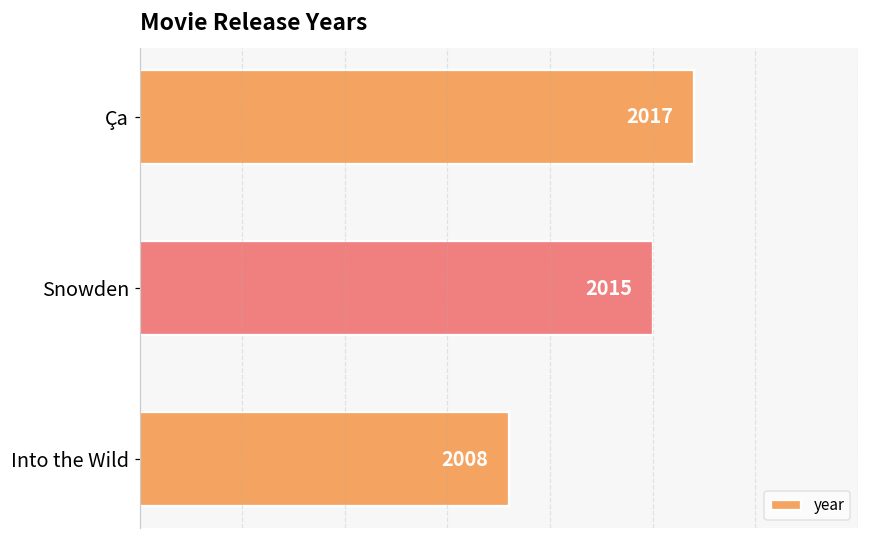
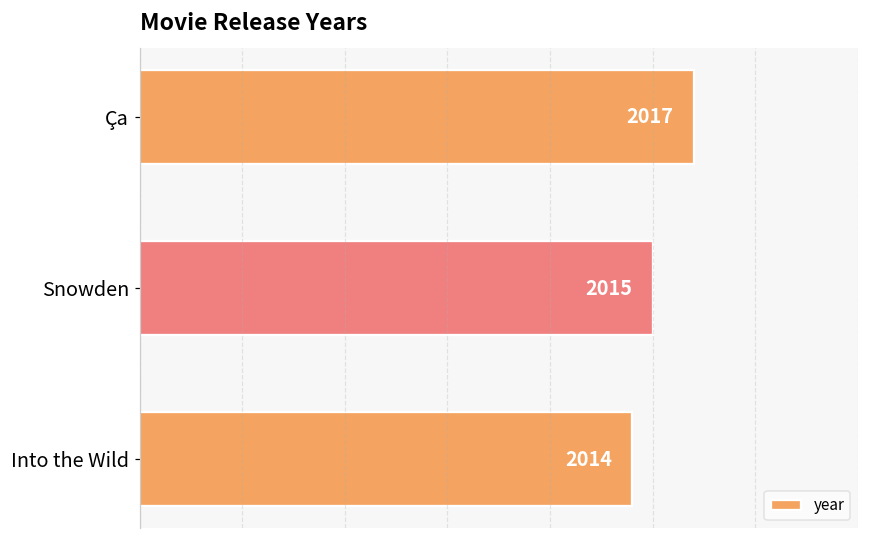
  {
    "Ça": 2017,
    "Snowden": 2015,
-   "Into the Wild": 2008
+   "Into the Wild": 2014
  }
